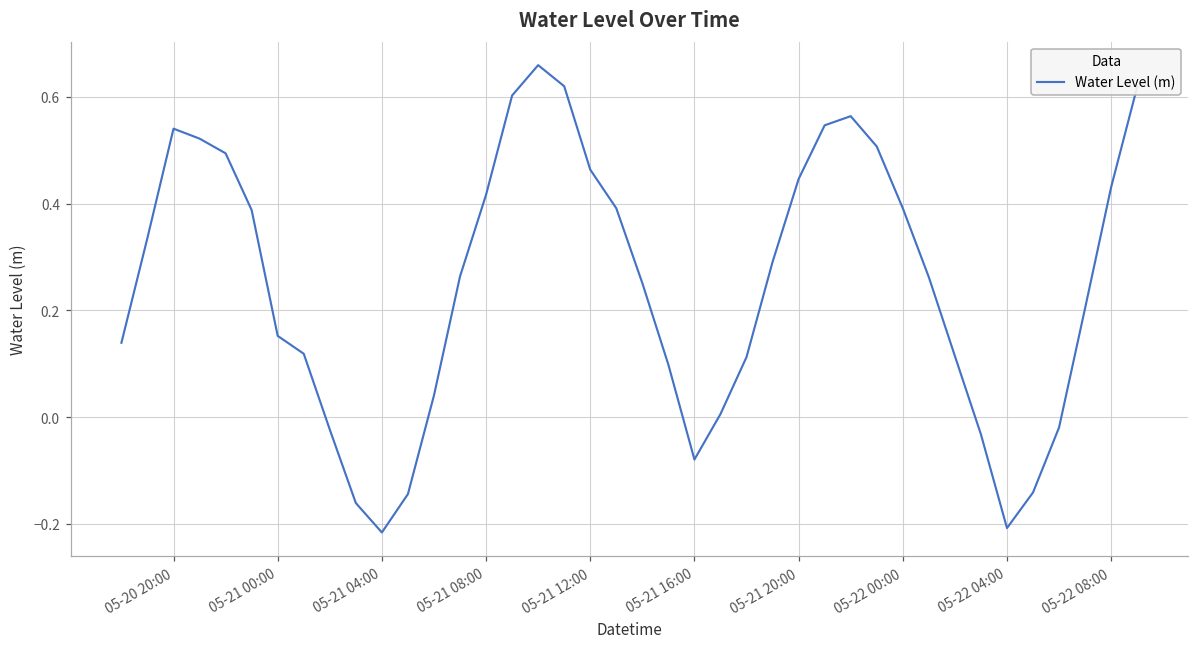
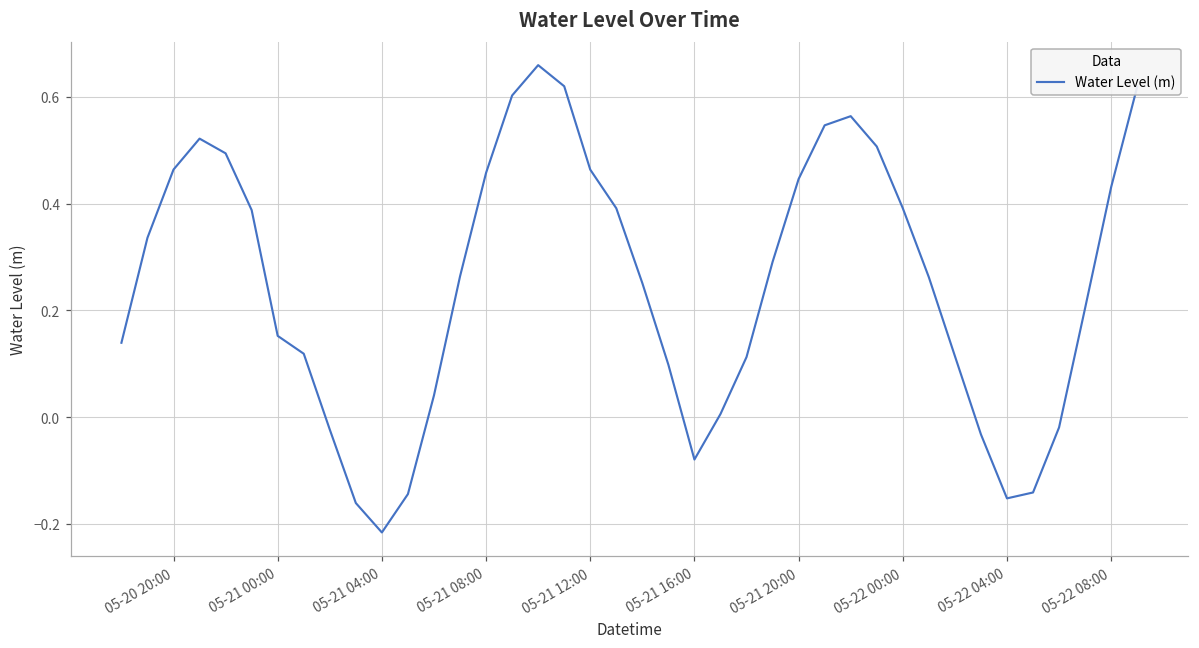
  {
-   "05-20 20:00": 0.54,
+   "05-20 20:00": 0.46,
    "05-21 00:00": 0.15,
    "05-21 04:00": -0.22,
-   "05-21 08:00": 0.42,
+   "05-21 08:00": 0.46,
    "05-21 12:00": 0.46,
    "05-21 16:00": -0.08,
    "05-21 20:00": 0.45,
    "05-22 00:00": 0.39,
-   "05-22 04:00": -0.21,
+   "05-22 04:00": -0.15,
    "05-22 08:00": 0.43
  }
